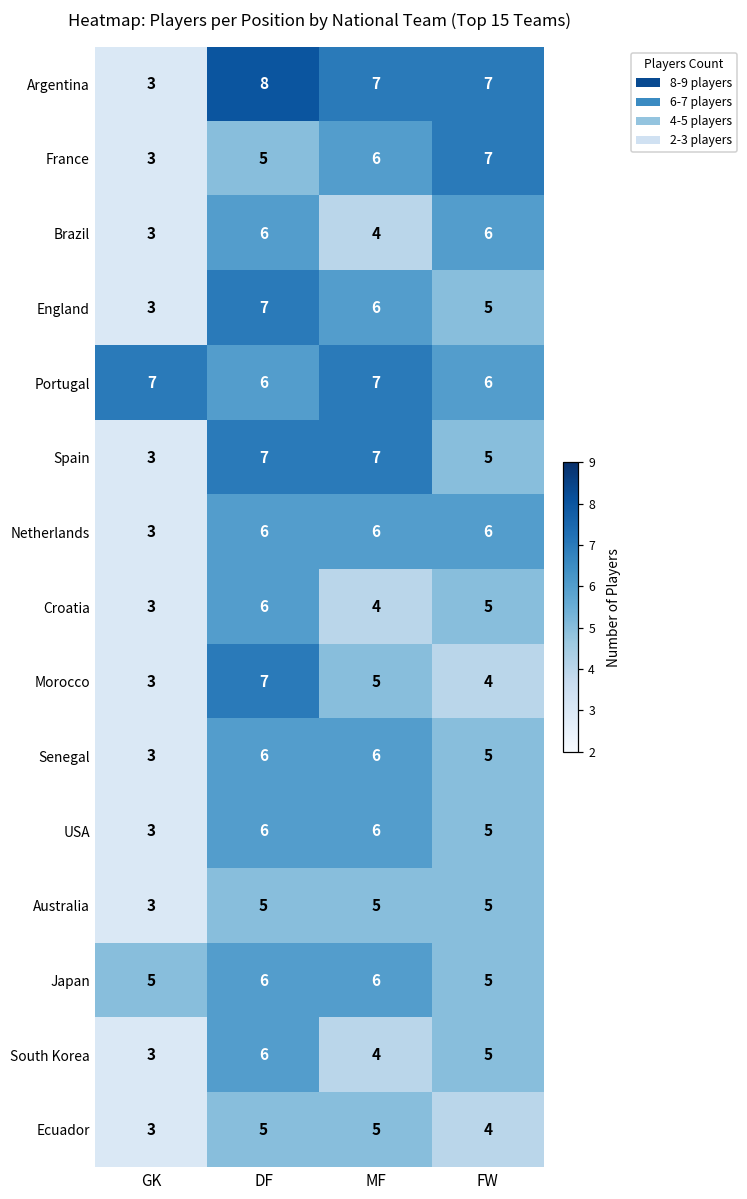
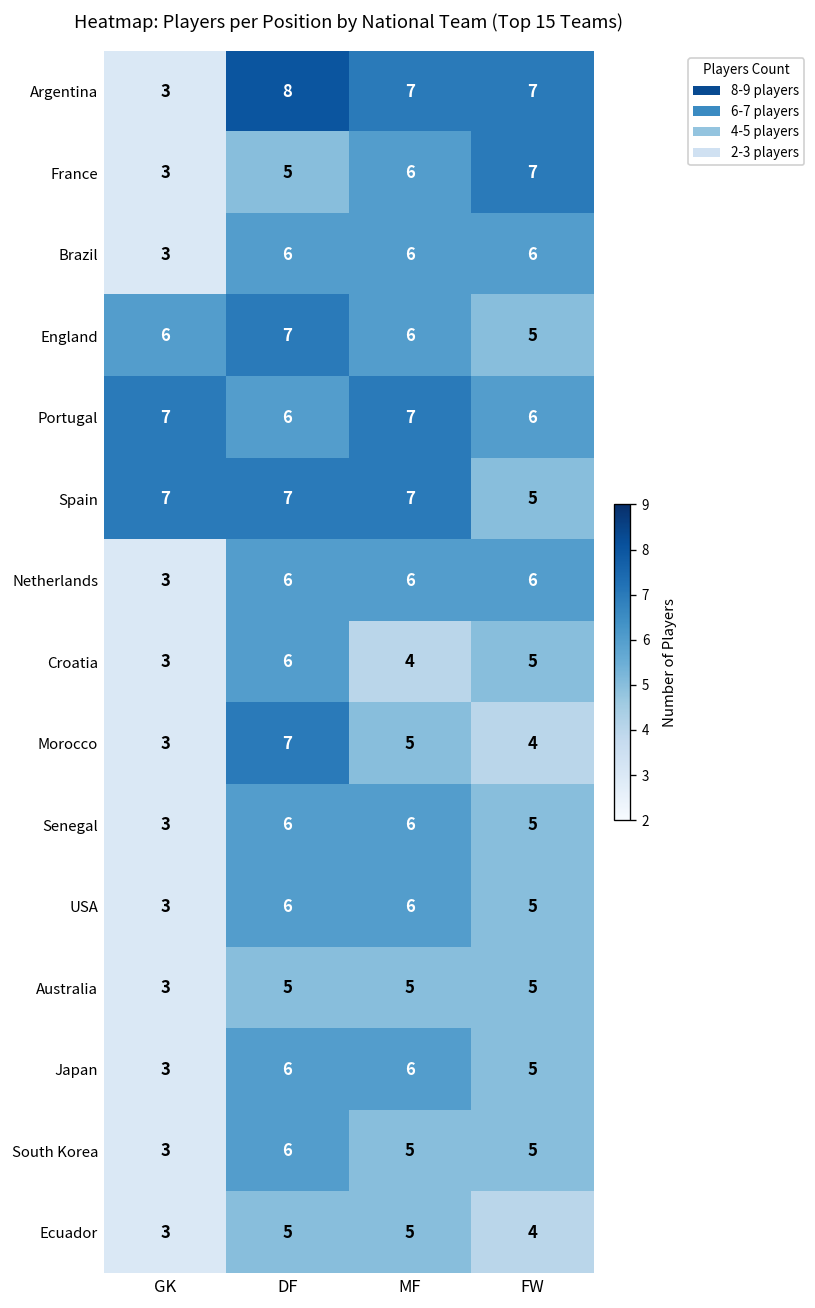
  {
    "Argentina": {
      "GK": 3,
      "DF": 8,
      "MF": 7,
      "FW": 7
    },
    "France": {
      "GK": 3,
      "DF": 5,
      "MF": 6,
      "FW": 7
    },
    "Brazil": {
      "GK": 3,
      "DF": 6,
-     "MF": 4,
+     "MF": 6,
      "FW": 6
    },
    "England": {
-     "GK": 3,
+     "GK": 6,
      "DF": 7,
      "MF": 6,
      "FW": 5
    },
    "Portugal": {
      "GK": 7,
      "DF": 6,
      "MF": 7,
      "FW": 6
    },
    "Spain": {
-     "GK": 3,
+     "GK": 7,
      "DF": 7,
      "MF": 7,
      "FW": 5
    },
    "Netherlands": {
      "GK": 3,
      "DF": 6,
      "MF": 6,
      "FW": 6
    },
    "Croatia": {
      "GK": 3,
      "DF": 6,
      "MF": 4,
      "FW": 5
    },
    "Morocco": {
      "GK": 3,
      "DF": 7,
      "MF": 5,
      "FW": 4
    },
    "Senegal": {
      "GK": 3,
      "DF": 6,
      "MF": 6,
      "FW": 5
    },
    "USA": {
      "GK": 3,
      "DF": 6,
      "MF": 6,
      "FW": 5
    },
    "Australia": {
      "GK": 3,
      "DF": 5,
      "MF": 5,
      "FW": 5
    },
    "Japan": {
-     "GK": 5,
+     "GK": 3,
      "DF": 6,
      "MF": 6,
      "FW": 5
    },
    "South Korea": {
      "GK": 3,
      "DF": 6,
-     "MF": 4,
+     "MF": 5,
      "FW": 5
    },
    "Ecuador": {
      "GK": 3,
      "DF": 5,
      "MF": 5,
      "FW": 4
    }
  }
